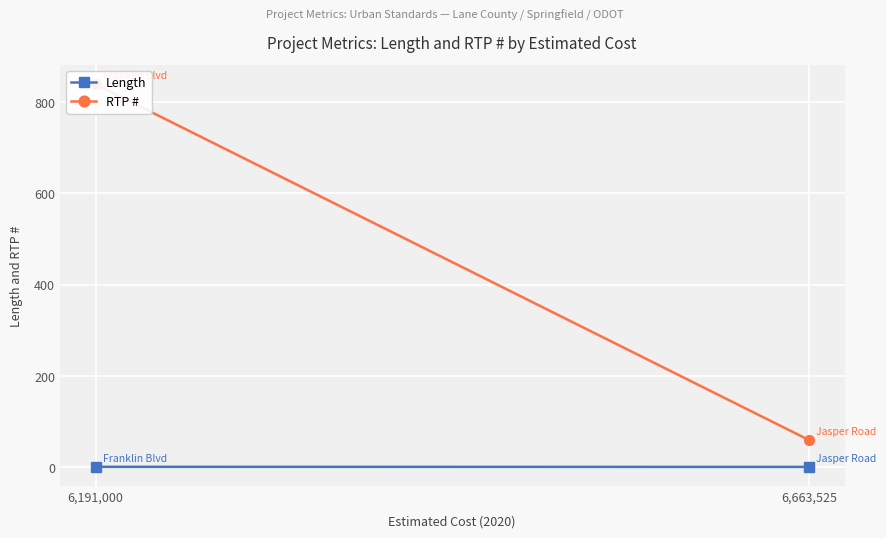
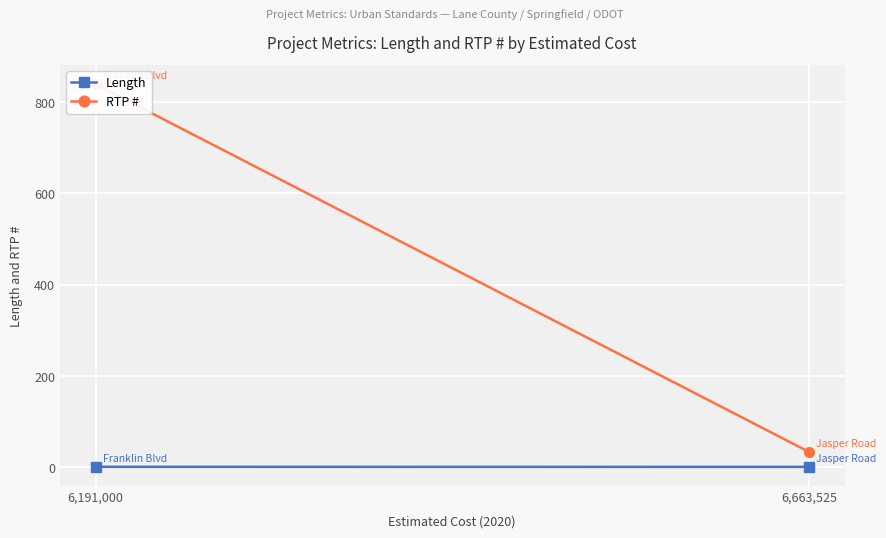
  {
    "Length": {
      "6,191,000": 0,
      "6,663,525": 0
    },
    "RTP #": {
-     "6,663,525": 60
+     "6,663,525": 30
    }
  }
